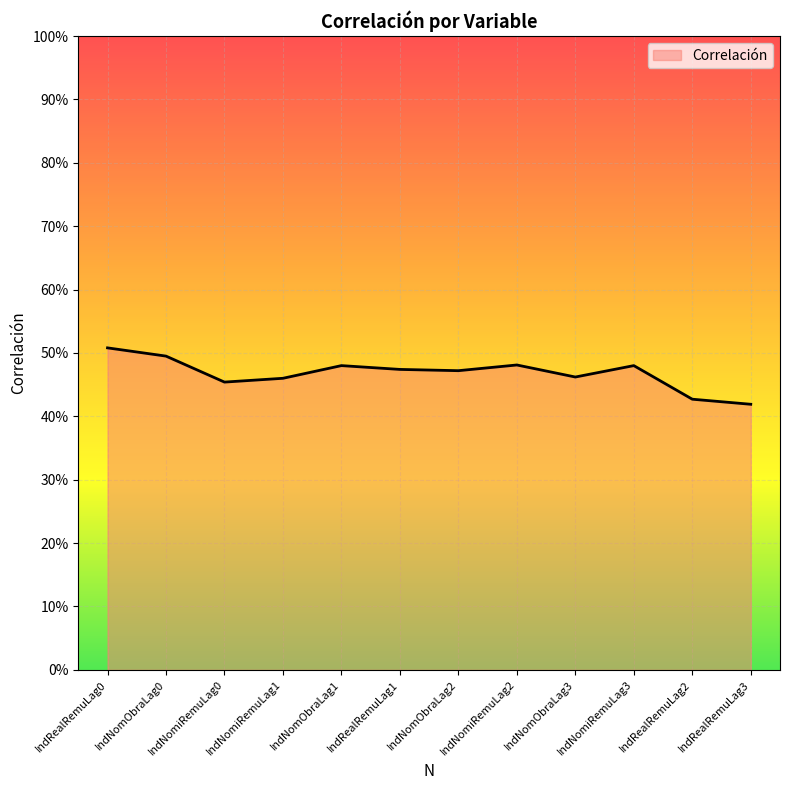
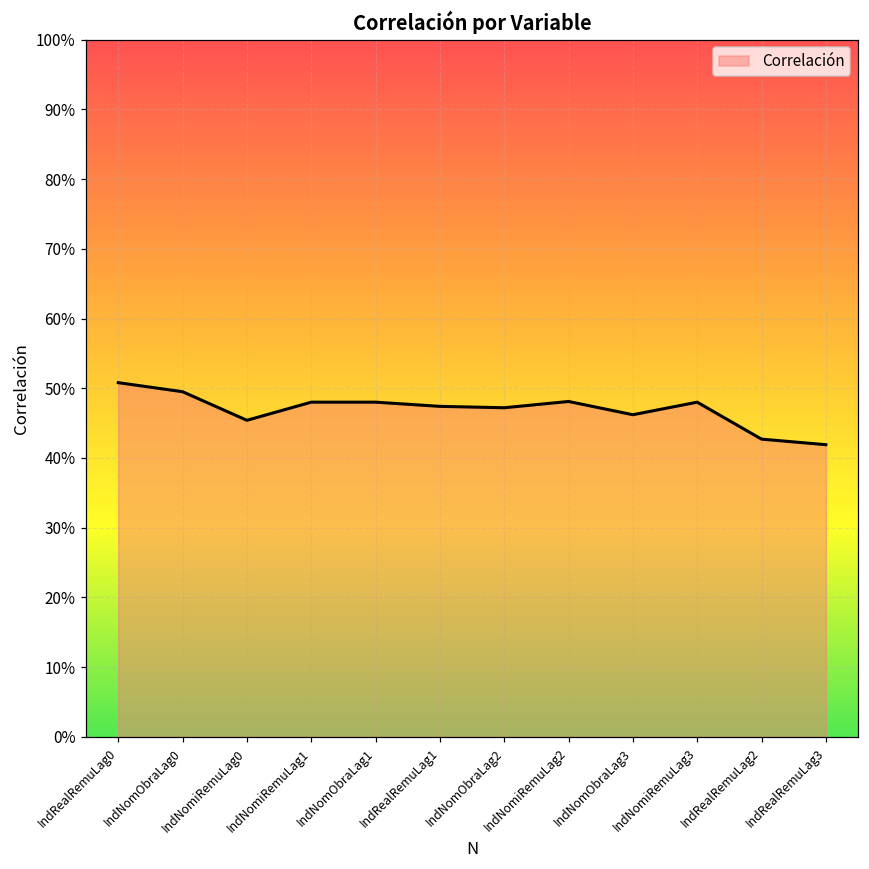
  {
    "IndRealRemuLag0": "51%",
    "IndNomObraLag0": "50%",
    "IndNomiRemuLag0": "45%",
-   "IndNomiRemuLag1": "46%",
+   "IndNomiRemuLag1": "48%",
    "IndNomObraLag1": "48%",
    "IndRealRemuLag1": "47%",
    "IndNomObraLag2": "47%",
    "IndNomiRemuLag2": "48%",
    "IndNomObraLag3": "46%",
    "IndNomiRemuLag3": "48%",
    "IndRealRemuLag2": "43%",
    "IndRealRemuLag3": "42%"
  }
